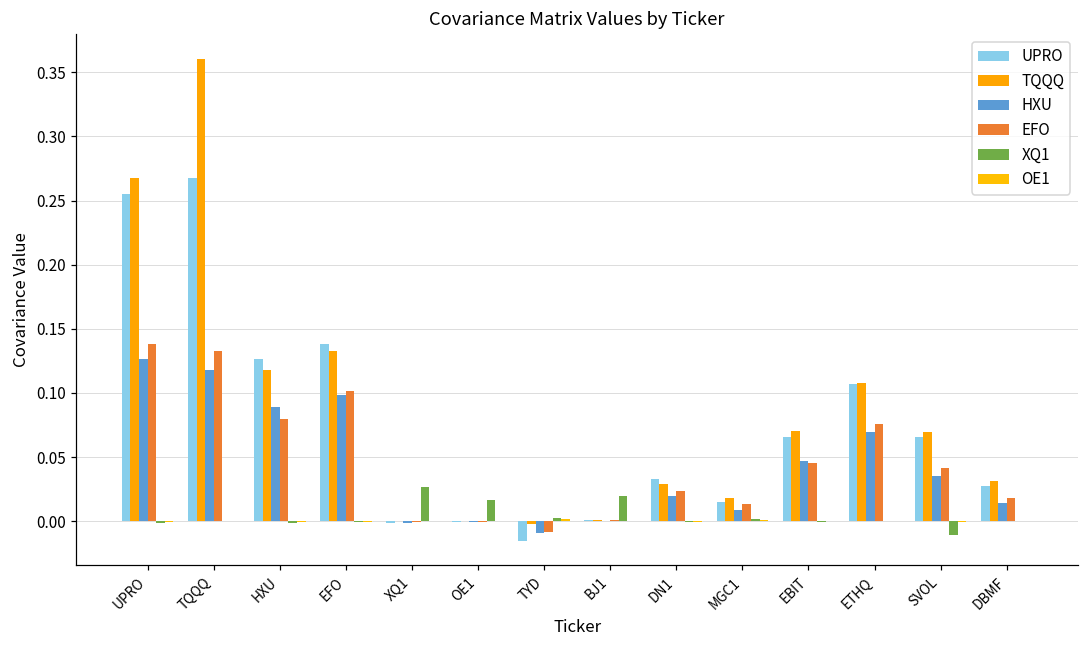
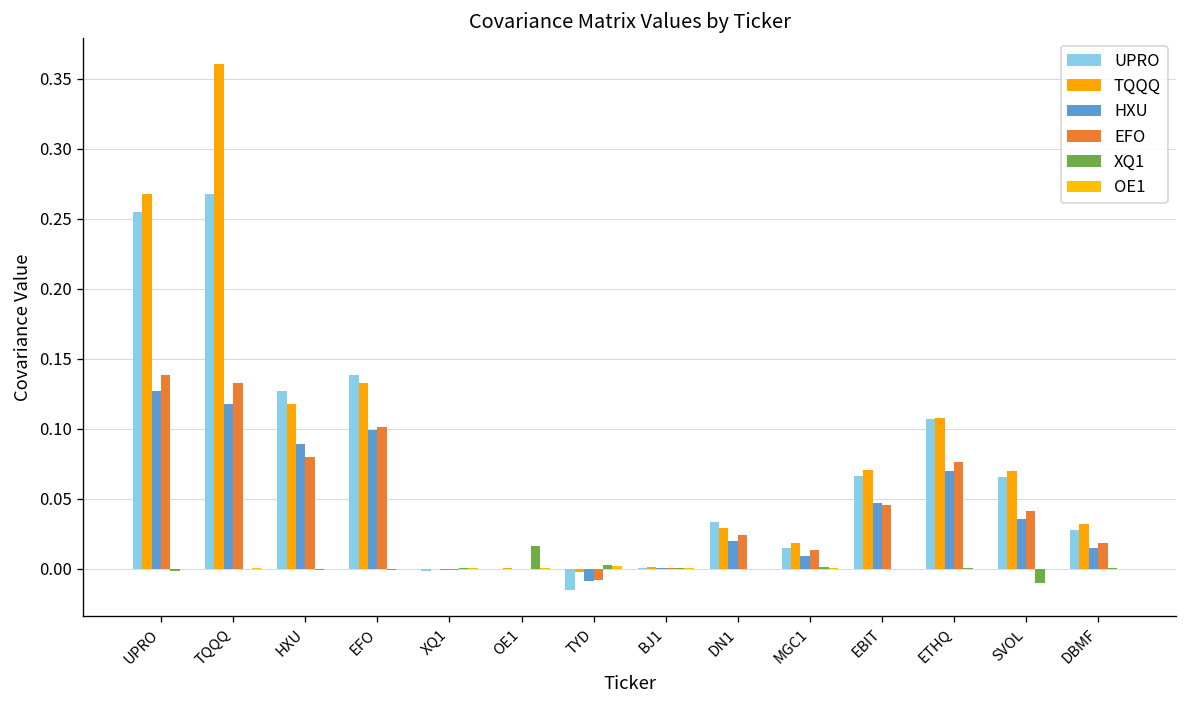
  {
    "UPRO": {
      "UPRO": 0.255,
      "TQQQ": 0.267,
      "HXU": 0.127,
      "EFO": 0.138,
      "TYD": -0.015,
      "DN1": 0.033,
      "MGC1": 0.015,
      "EBIT": 0.066,
      "ETHQ": 0.107,
      "SVOL": 0.065,
      "DBMF": 0.028
    },
    "HXU": {
      "UPRO": 0.127,
      "TQQQ": 0.118,
      "HXU": 0.089,
      "EFO": 0.099,
      "TYD": -0.009,
      "DN1": 0.020,
      "MGC1": 0.009,
      "EBIT": 0.047,
      "ETHQ": 0.070,
      "SVOL": 0.035,
      "DBMF": 0.015
    },
    "EFO": {
      "UPRO": 0.138,
      "TQQQ": 0.132,
      "HXU": 0.080,
      "EFO": 0.101,
      "TYD": -0.008,
      "DN1": 0.024,
      "MGC1": 0.013,
      "EBIT": 0.045,
      "ETHQ": 0.076,
      "SVOL": 0.041,
      "DBMF": 0.018
    },
    "XQ1": {
-     "XQ1": 0.027,
+     "XQ1": 0.001,
      "OE1": 0.016,
      "TYD": 0.003,
-     "BJ1": 0.020,
+     "BJ1": 0.000,
      "SVOL": -0.010
    }
  }
